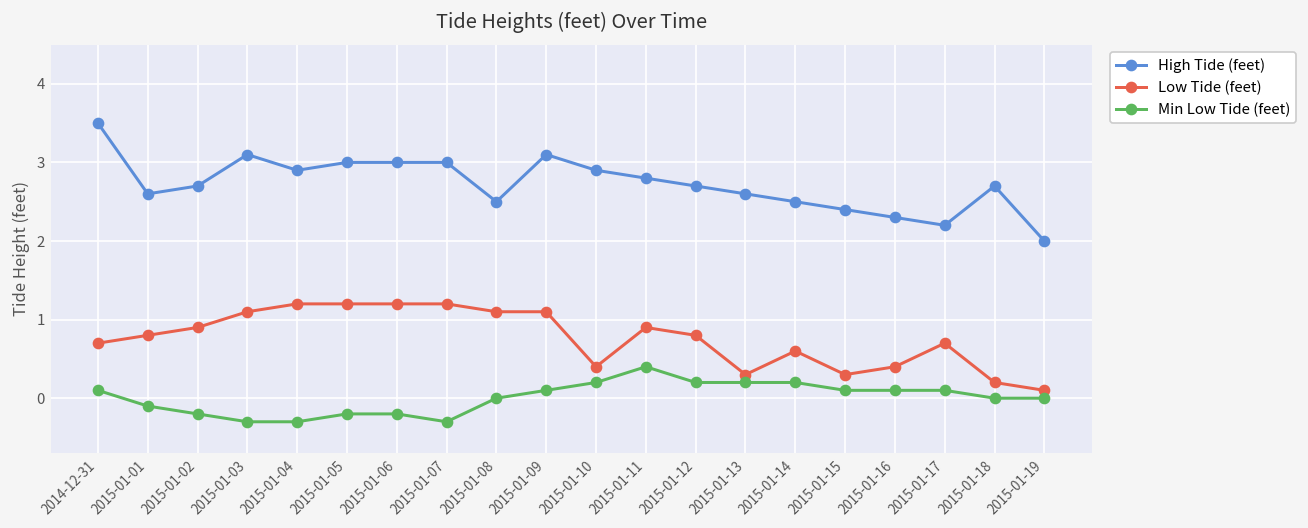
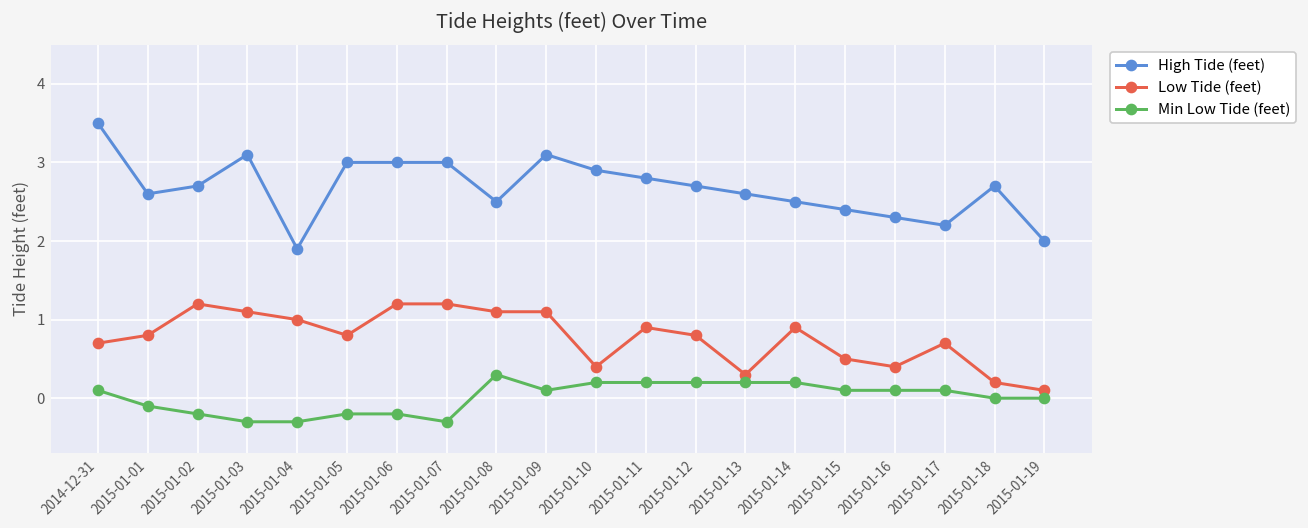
  {
    "High Tide (feet)": {
      "2014-12-31": 3.5,
      "2015-01-01": 2.6,
      "2015-01-02": 2.7,
      "2015-01-03": 3.1,
-     "2015-01-04": 2.9,
+     "2015-01-04": 1.9,
      "2015-01-05": 3.0,
      "2015-01-06": 3.0,
      "2015-01-07": 3.0,
      "2015-01-08": 2.5,
      "2015-01-09": 3.1,
      "2015-01-10": 2.9,
      "2015-01-11": 2.8,
      "2015-01-12": 2.7,
      "2015-01-13": 2.6,
      "2015-01-14": 2.5,
      "2015-01-15": 2.4,
      "2015-01-16": 2.3,
      "2015-01-17": 2.2,
      "2015-01-18": 2.7,
      "2015-01-19": 2.0
    },
    "Low Tide (feet)": {
      "2014-12-31": 0.7,
      "2015-01-01": 0.8,
-     "2015-01-02": 0.9,
+     "2015-01-02": 1.2,
      "2015-01-03": 1.1,
-     "2015-01-04": 1.2,
-     "2015-01-05": 1.2,
+     "2015-01-04": 1.0,
+     "2015-01-05": 0.8,
      "2015-01-06": 1.2,
      "2015-01-07": 1.2,
      "2015-01-08": 1.1,
      "2015-01-09": 1.1,
      "2015-01-10": 0.4,
      "2015-01-11": 0.9,
      "2015-01-12": 0.8,
      "2015-01-13": 0.3,
-     "2015-01-14": 0.6,
-     "2015-01-15": 0.3,
+     "2015-01-14": 0.9,
+     "2015-01-15": 0.5,
      "2015-01-16": 0.4,
      "2015-01-17": 0.7,
      "2015-01-18": 0.2,
      "2015-01-19": 0.1
    },
    "Min Low Tide (feet)": {
      "2014-12-31": 0.1,
      "2015-01-01": -0.1,
      "2015-01-02": -0.2,
      "2015-01-03": -0.3,
      "2015-01-04": -0.3,
      "2015-01-05": -0.2,
      "2015-01-06": -0.2,
      "2015-01-07": -0.3,
-     "2015-01-08": 0.0,
+     "2015-01-08": 0.3,
      "2015-01-09": 0.1,
      "2015-01-10": 0.2,
-     "2015-01-11": 0.4,
+     "2015-01-11": 0.2,
      "2015-01-12": 0.2,
      "2015-01-13": 0.2,
      "2015-01-14": 0.2,
      "2015-01-15": 0.1,
      "2015-01-16": 0.1,
      "2015-01-17": 0.1,
      "2015-01-18": 0.0,
      "2015-01-19": 0.0
    }
  }
